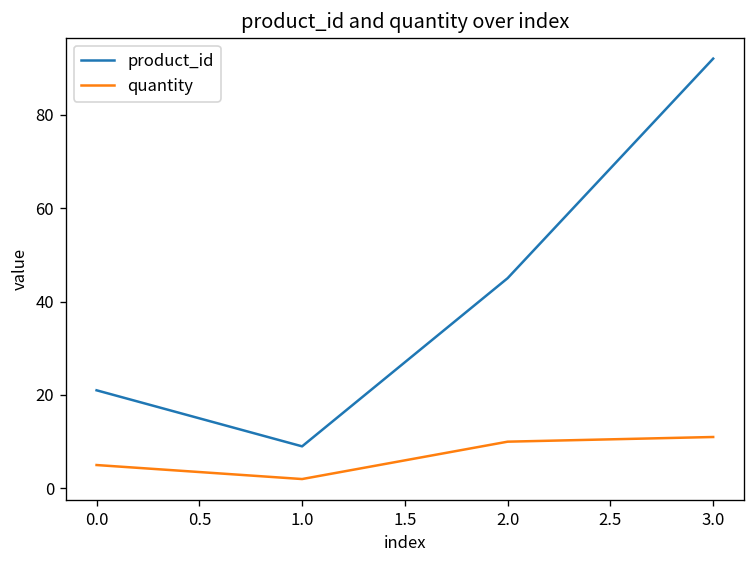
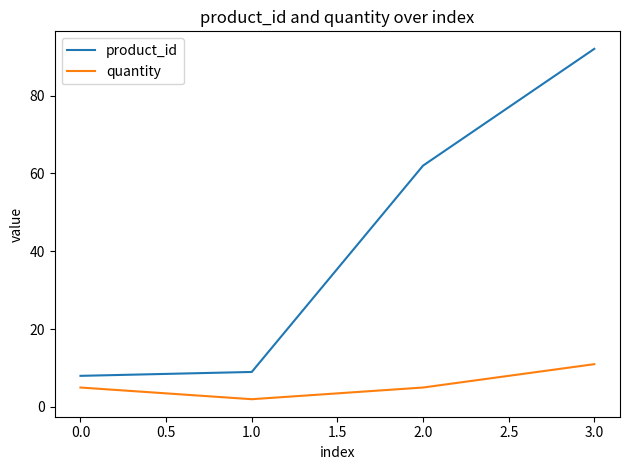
  {
    "product_id": {
-     "0.0": 21,
+     "0.0": 8,
      "1.0": 9,
-     "2.0": 45,
+     "2.0": 62,
      "3.0": 92
    },
    "quantity": {
      "0.0": 5,
      "1.0": 2,
-     "2.0": 10,
+     "2.0": 5,
      "3.0": 11
    }
  }
